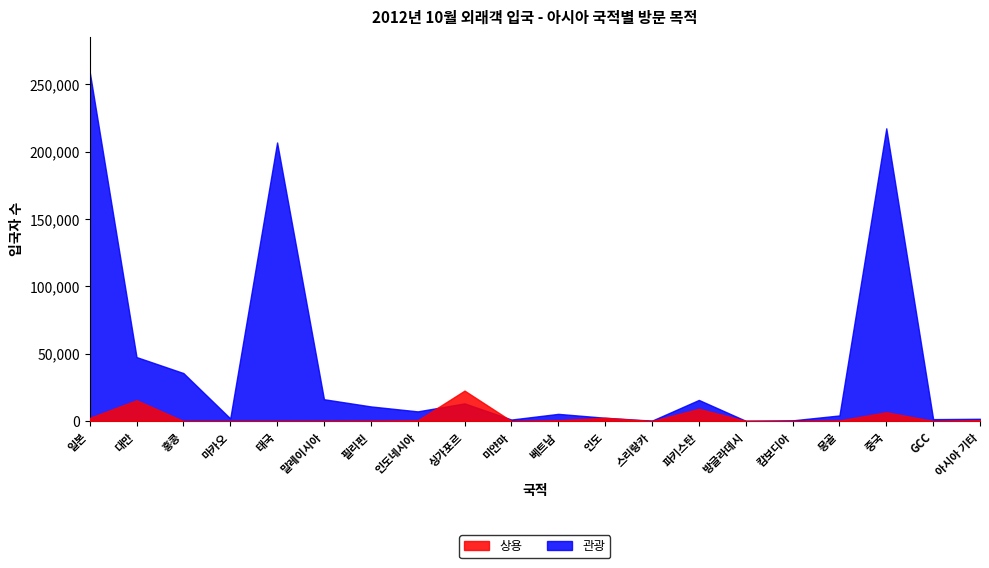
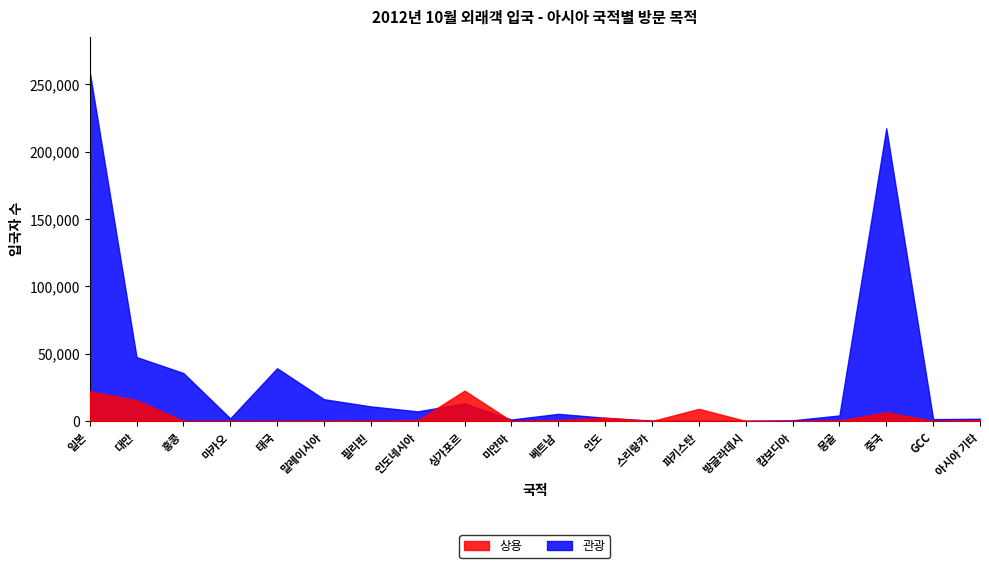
  {
    "상용": {
-     "일본": "2,000",
+     "일본": "22,000",
      "대만": "15,000",
      "마카오": "0",
      "싱가포르": "23,000",
      "파키스탄": "9,000",
      "중국": "7,000"
    },
    "관광": {
      "일본": "260,000",
      "대만": "48,000",
      "홍콩": "36,000",
      "마카오": "2,000",
-     "태국": "207,000",
+     "태국": "39,000",
      "말레이시아": "16,000",
      "필리핀": "11,000",
      "인도네시아": "7,000",
      "싱가포르": "13,000",
      "베트남": "5,000",
-     "파키스탄": "16,000",
+     "파키스탄": "0",
      "몽골": "4,000",
      "중국": "217,000"
    }
  }
